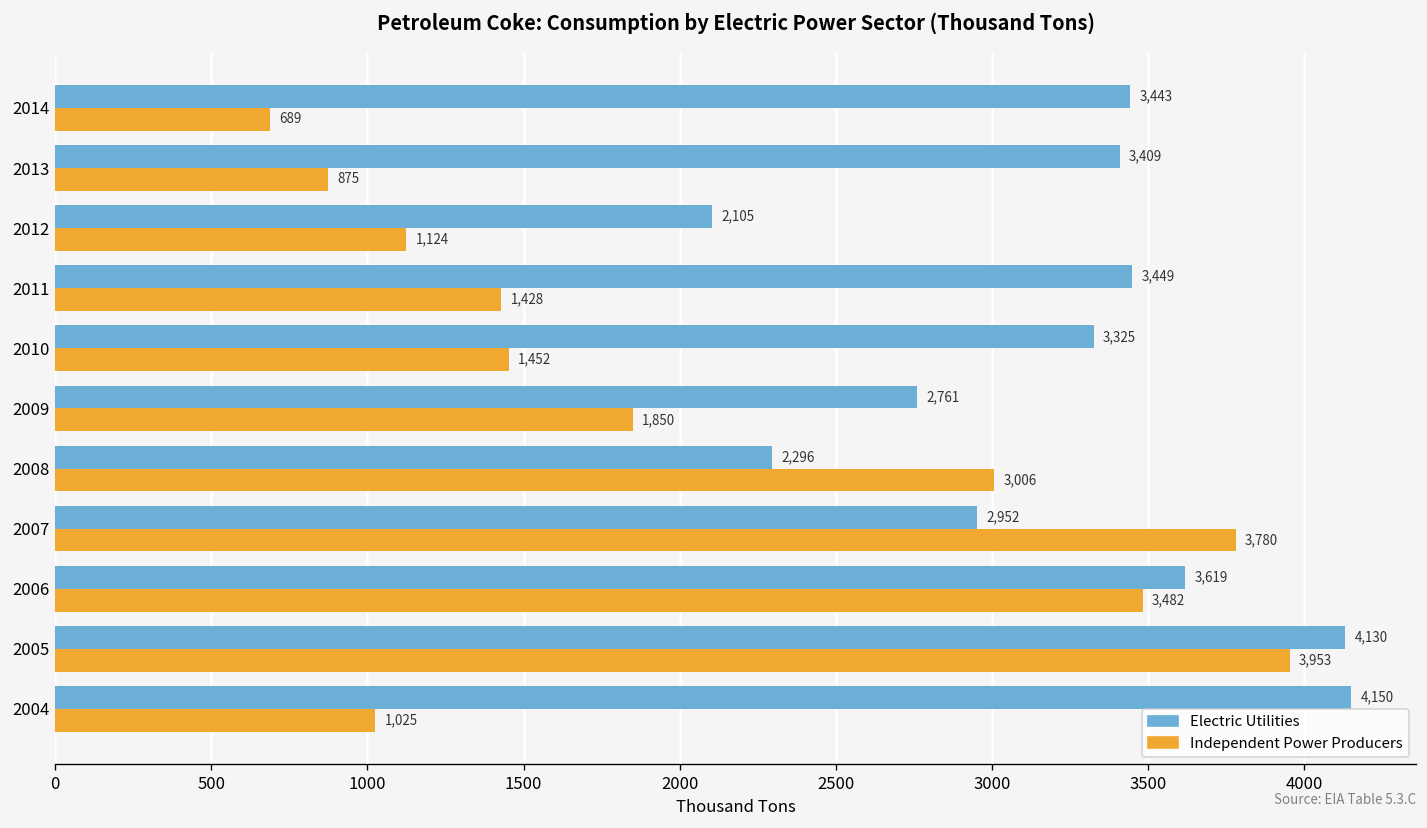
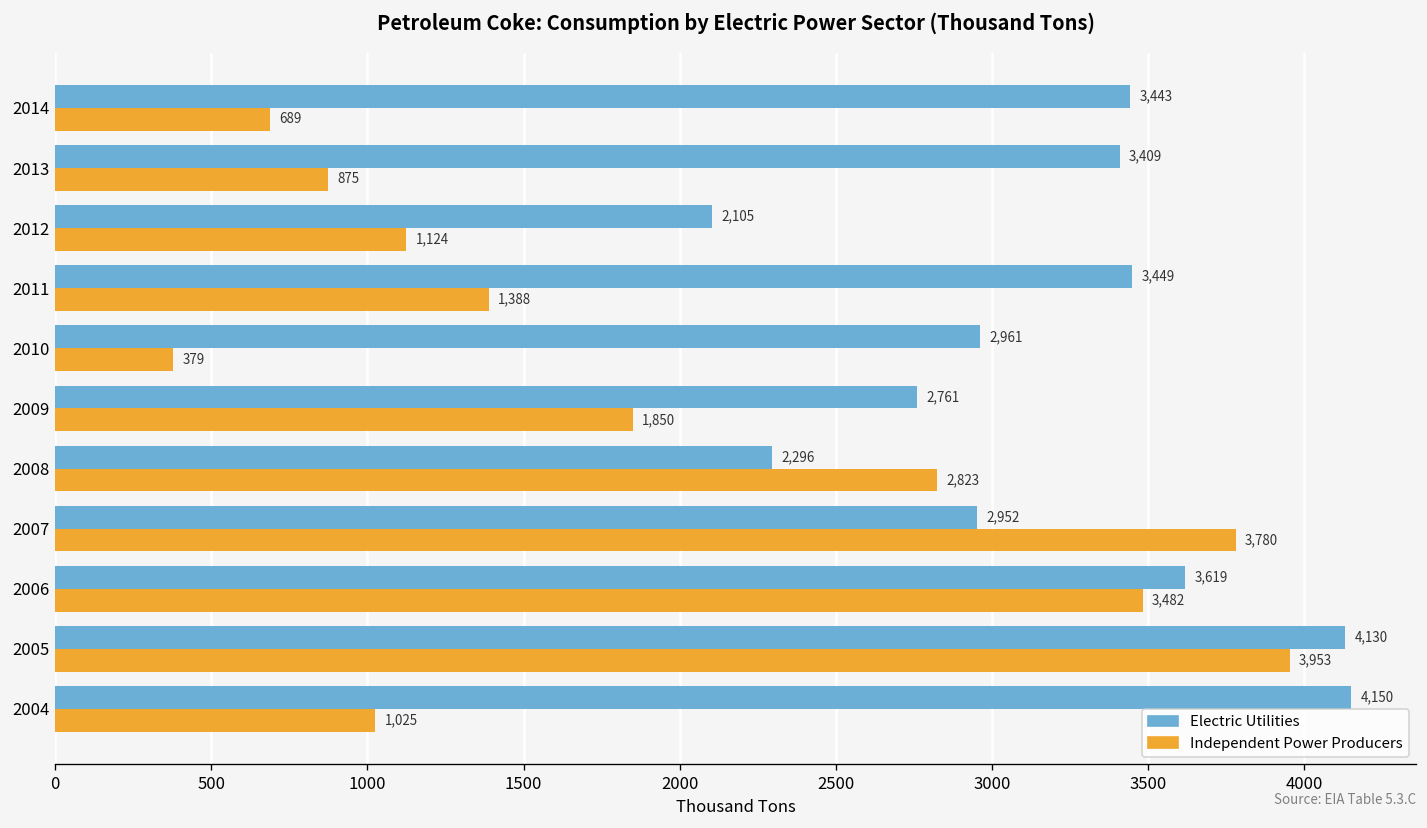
  {
    "Electric Utilities": {
      "2014": "3,443",
      "2013": "3,409",
      "2012": "2,105",
      "2011": "3,449",
-     "2010": "3,325",
+     "2010": "2,961",
      "2009": "2,761",
      "2008": "2,296",
      "2007": "2,952",
      "2006": "3,619",
      "2005": "4,130",
      "2004": "4,150"
    },
    "Independent Power Producers": {
      "2014": "689",
      "2013": "875",
      "2012": "1,124",
-     "2011": "1,428",
-     "2010": "1,452",
+     "2011": "1,388",
+     "2010": "379",
      "2009": "1,850",
-     "2008": "3,006",
+     "2008": "2,823",
      "2007": "3,780",
      "2006": "3,482",
      "2005": "3,953",
      "2004": "1,025"
    }
  }
